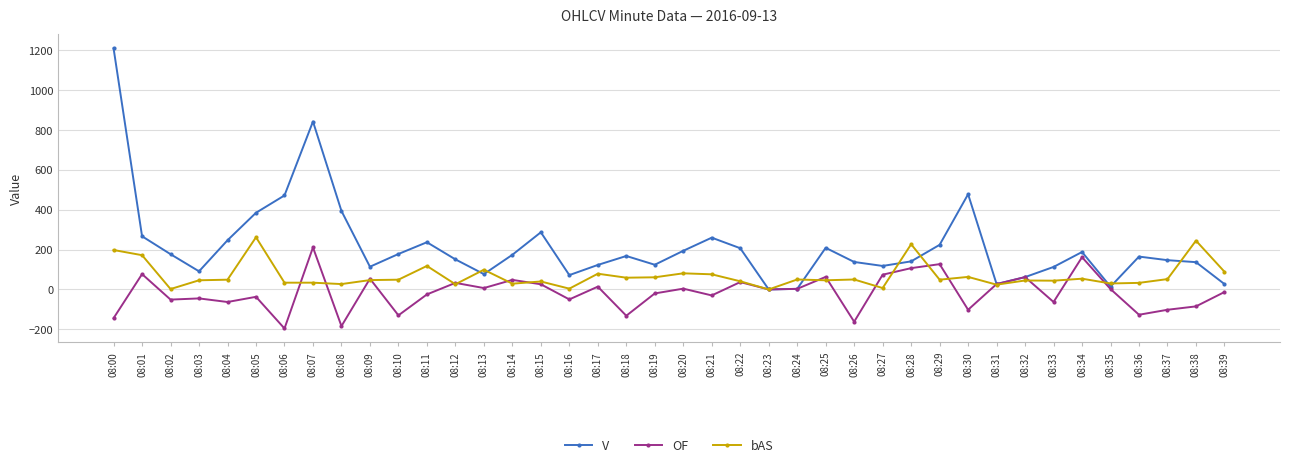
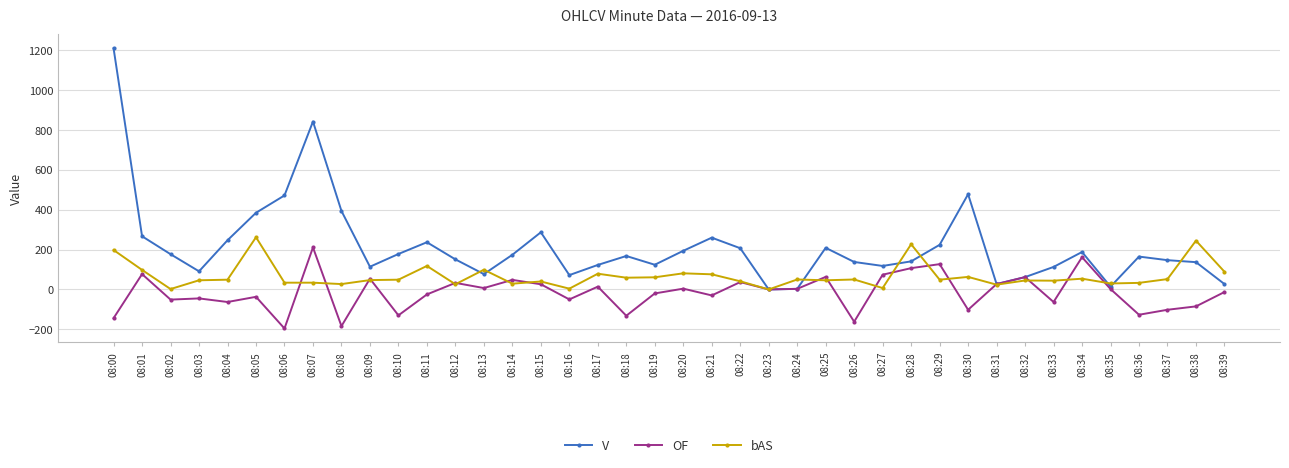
  {
    "V": {
      "08:00": 1210,
      "08:01": 270,
      "08:02": 180,
      "08:03": 90,
      "08:04": 250,
      "08:05": 390,
      "08:06": 470,
      "08:07": 840,
      "08:08": 390,
      "08:09": 110,
      "08:10": 180,
      "08:11": 240,
      "08:12": 150,
      "08:13": 80,
      "08:14": 170,
      "08:15": 290,
      "08:16": 70,
      "08:17": 120,
      "08:18": 170,
      "08:19": 120,
      "08:20": 190,
      "08:21": 260,
      "08:22": 210,
      "08:25": 210,
      "08:26": 140,
      "08:27": 120,
      "08:28": 140,
      "08:29": 220,
      "08:30": 480,
      "08:33": 110,
      "08:34": 190,
      "08:36": 170,
      "08:37": 150,
      "08:38": 140,
      "08:39": 30
    },
    "OF": {
      "08:00": -140,
      "08:01": 80,
      "08:02": -50,
      "08:03": -50,
      "08:04": -60,
      "08:05": -40,
      "08:06": -200,
      "08:07": 210,
      "08:08": -180,
      "08:10": -130,
      "08:11": -30,
      "08:13": 10,
      "08:14": 50,
      "08:15": 30,
      "08:16": -50,
      "08:17": 10,
      "08:18": -130,
      "08:19": -20,
      "08:20": 0,
      "08:21": -30,
      "08:25": 60,
      "08:26": -160,
      "08:27": 70,
      "08:28": 110,
      "08:29": 130,
      "08:30": -100,
      "08:33": -60,
      "08:34": 160,
      "08:36": -130,
      "08:37": -100,
      "08:38": -90,
      "08:39": -10
    },
    "bAS": {
      "08:00": 200,
-     "08:01": 170,
+     "08:01": 100,
      "08:02": 0,
      "08:03": 50,
      "08:04": 50,
      "08:05": 260,
      "08:06": 30,
      "08:07": 30,
      "08:08": 30,
      "08:10": 50,
      "08:11": 120,
      "08:13": 100,
      "08:14": 30,
      "08:15": 40,
      "08:16": 0,
      "08:17": 80,
      "08:18": 60,
      "08:19": 60,
      "08:20": 80,
      "08:21": 80,
      "08:24": 50,
      "08:25": 50,
      "08:26": 50,
      "08:27": 10,
      "08:28": 230,
      "08:29": 50,
      "08:30": 60,
      "08:32": 50,
      "08:33": 40,
      "08:34": 50,
      "08:35": 30,
      "08:36": 30,
      "08:37": 50,
      "08:38": 250,
      "08:39": 90
    }
  }
